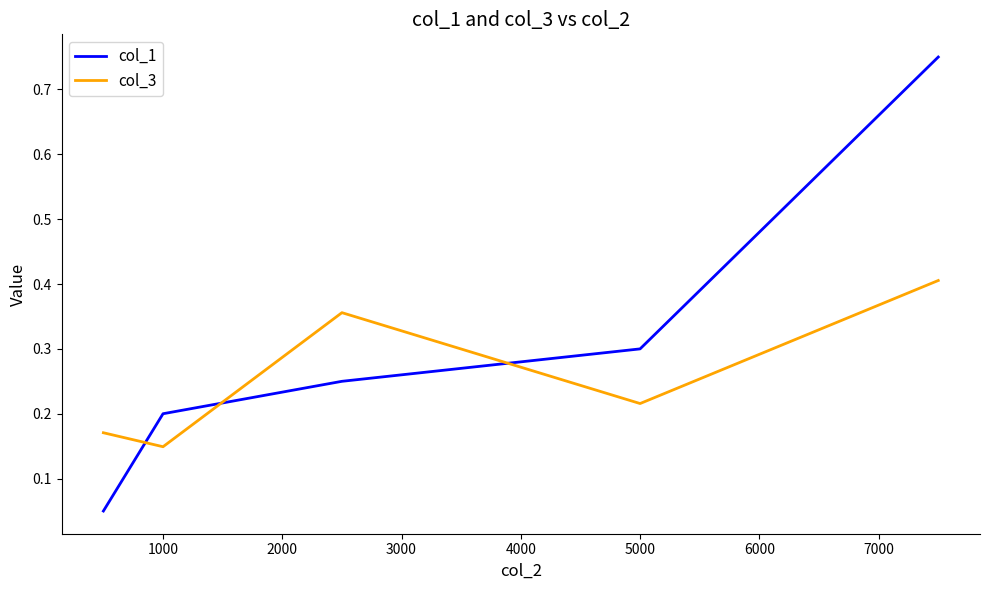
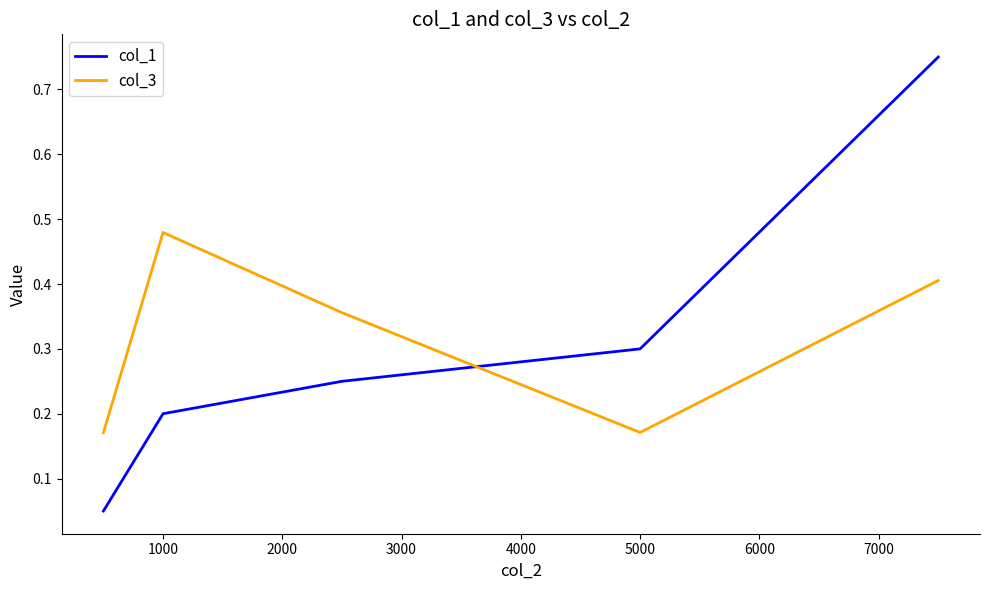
  {
    "col_1": {
      "1000": 0.20,
      "5000": 0.30
    },
    "col_3": {
-     "1000": 0.15,
-     "5000": 0.22
+     "1000": 0.48,
+     "5000": 0.17
    }
  }
